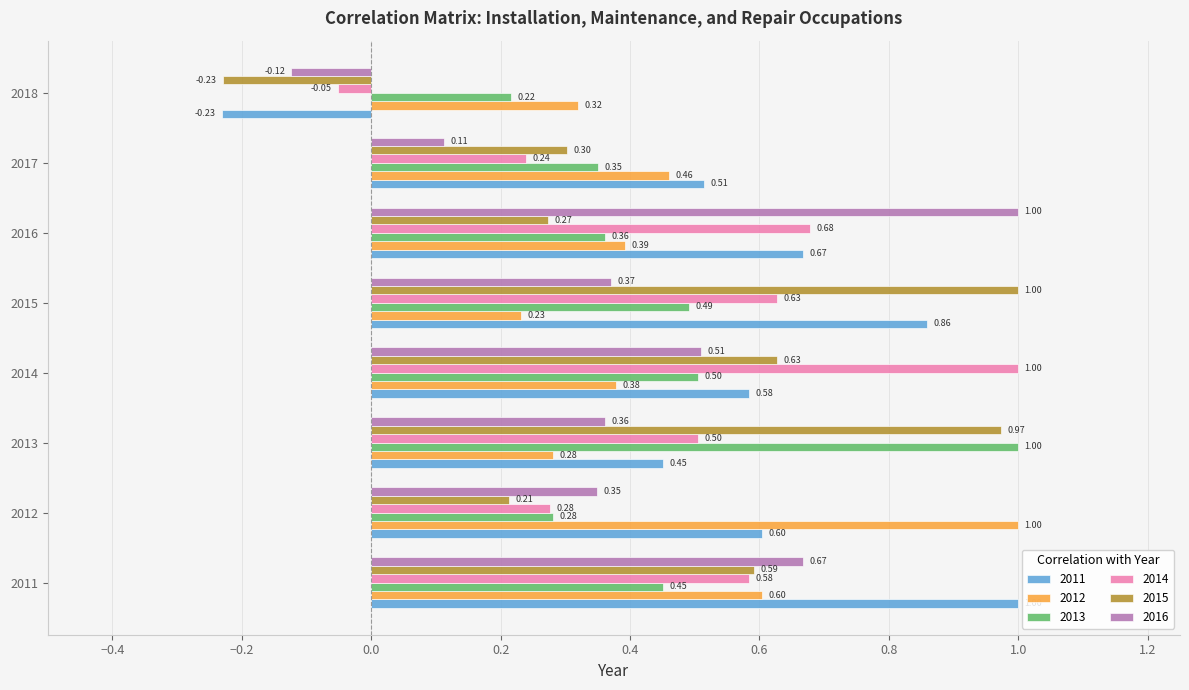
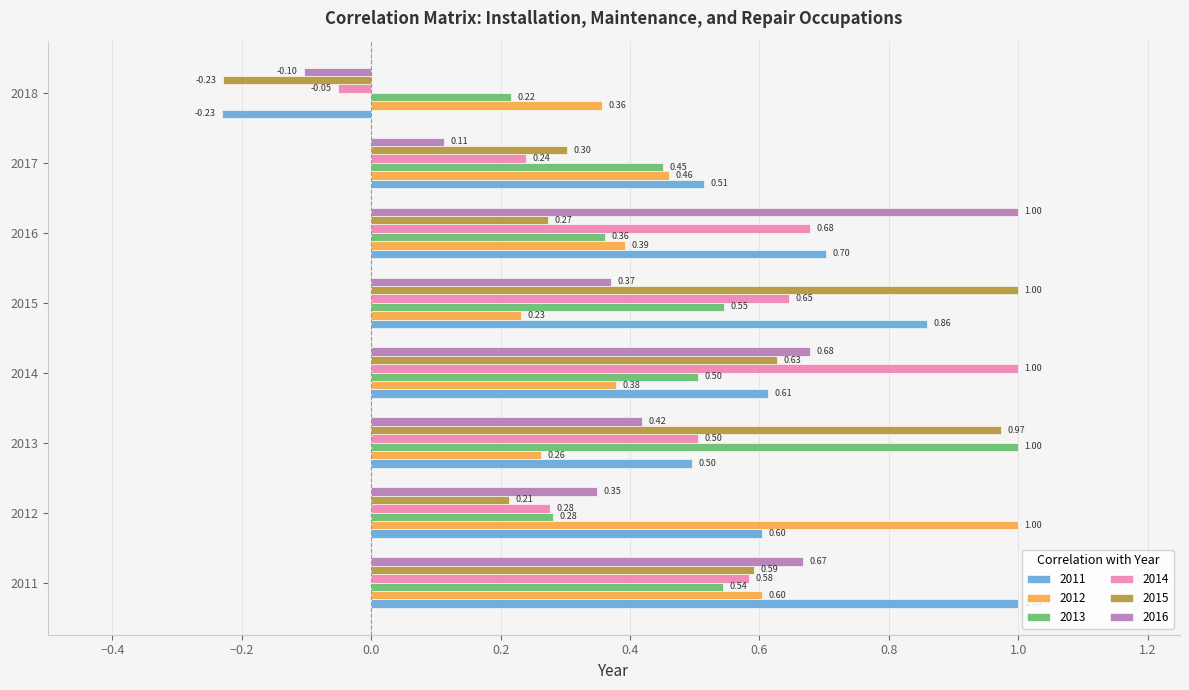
  {
    "2011": {
      "2018": -0.23,
      "2017": 0.51,
-     "2016": 0.67,
+     "2016": 0.70,
      "2015": 0.86,
-     "2014": 0.58,
-     "2013": 0.45,
+     "2014": 0.61,
+     "2013": 0.50,
      "2012": 0.60
    },
    "2012": {
-     "2018": 0.32,
+     "2018": 0.36,
      "2017": 0.46,
      "2016": 0.39,
      "2015": 0.23,
      "2014": 0.38,
-     "2013": 0.28,
+     "2013": 0.26,
      "2012": 1.00,
      "2011": 0.60
    },
    "2013": {
      "2018": 0.22,
-     "2017": 0.35,
+     "2017": 0.45,
      "2016": 0.36,
-     "2015": 0.49,
+     "2015": 0.55,
      "2014": 0.50,
      "2013": 1.00,
      "2012": 0.28,
-     "2011": 0.45
+     "2011": 0.54
    },
    "2014": {
      "2018": -0.05,
      "2017": 0.24,
      "2016": 0.68,
-     "2015": 0.63,
+     "2015": 0.65,
      "2014": 1.00,
      "2013": 0.50,
      "2011": 0.58
    },
    "2015": {
      "2018": -0.23,
      "2017": 0.30,
      "2016": 0.27,
      "2015": 1.00,
      "2014": 0.63,
      "2013": 0.97,
      "2012": 0.21,
      "2011": 0.59
    },
    "2016": {
-     "2018": -0.12,
+     "2018": -0.10,
      "2017": 0.11,
      "2016": 1.00,
      "2015": 0.37,
-     "2014": 0.51,
-     "2013": 0.36,
+     "2014": 0.68,
+     "2013": 0.42,
      "2012": 0.35,
      "2011": 0.67
    }
  }
